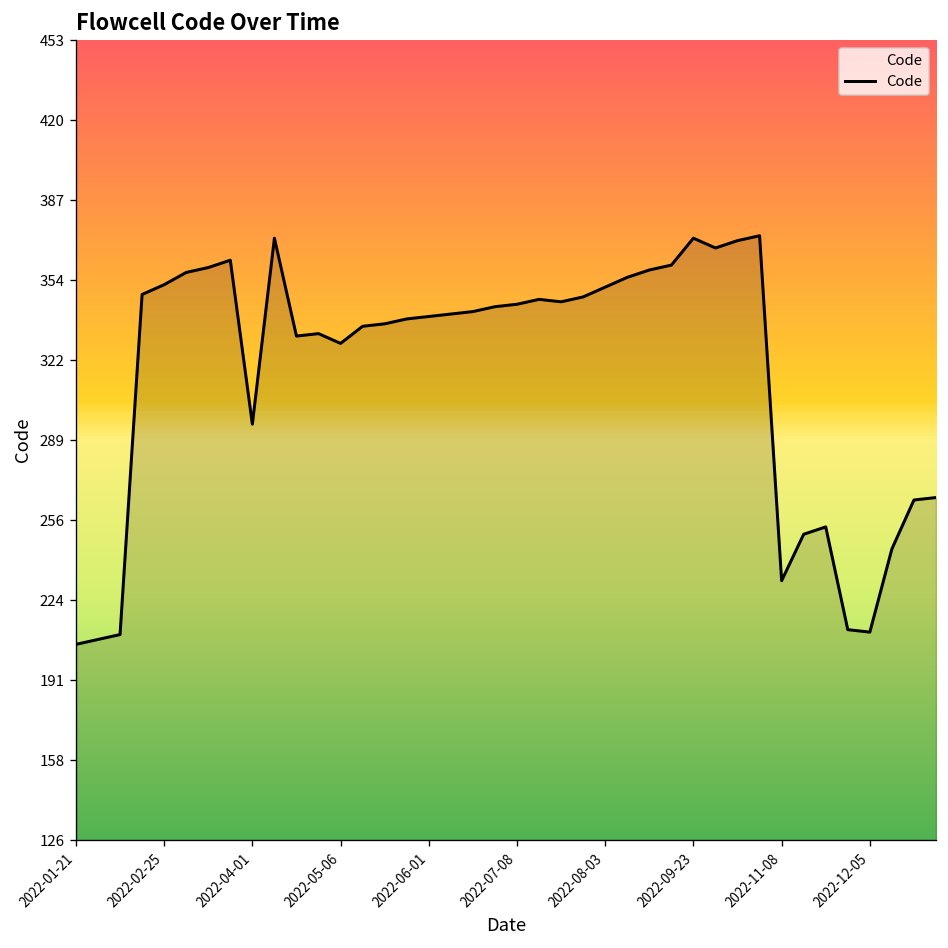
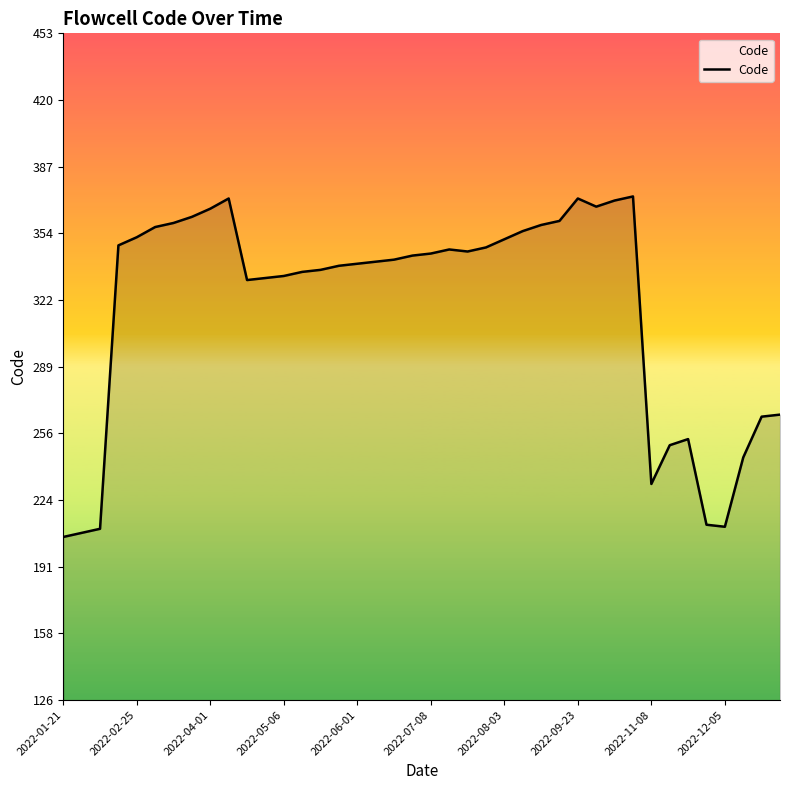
  {
    "2022-01-21": 206,
    "2022-02-25": 353,
-   "2022-04-01": 296,
-   "2022-05-06": 329,
+   "2022-04-01": 367,
+   "2022-05-06": 334,
    "2022-08-03": 352,
    "2022-09-23": 372,
    "2022-11-08": 232
  }
